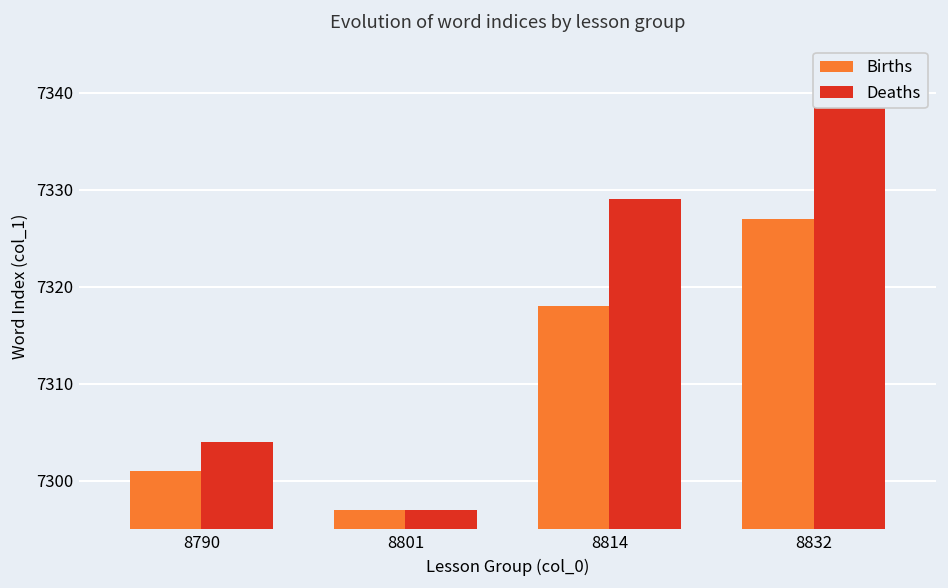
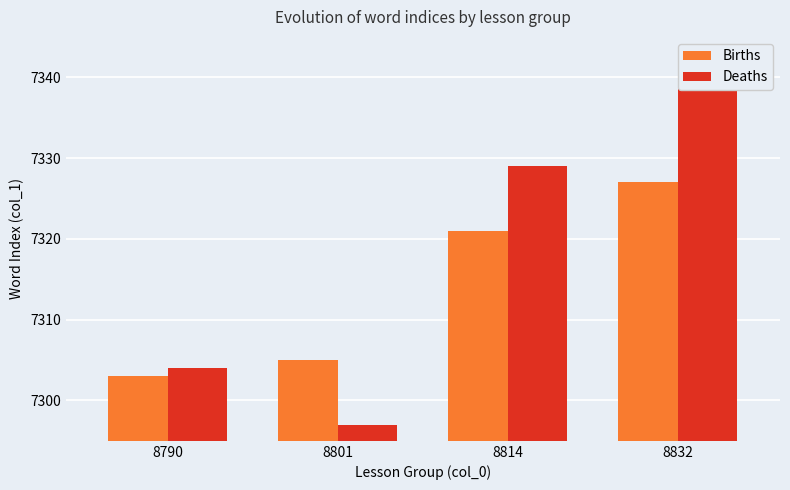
  {
    "Births": {
-     "8790": 7301,
-     "8801": 7297,
-     "8814": 7318,
+     "8790": 7303,
+     "8801": 7305,
+     "8814": 7321,
      "8832": 7327
    },
    "Deaths": {
      "8790": 7304,
      "8801": 7297,
      "8814": 7329
    }
  }
